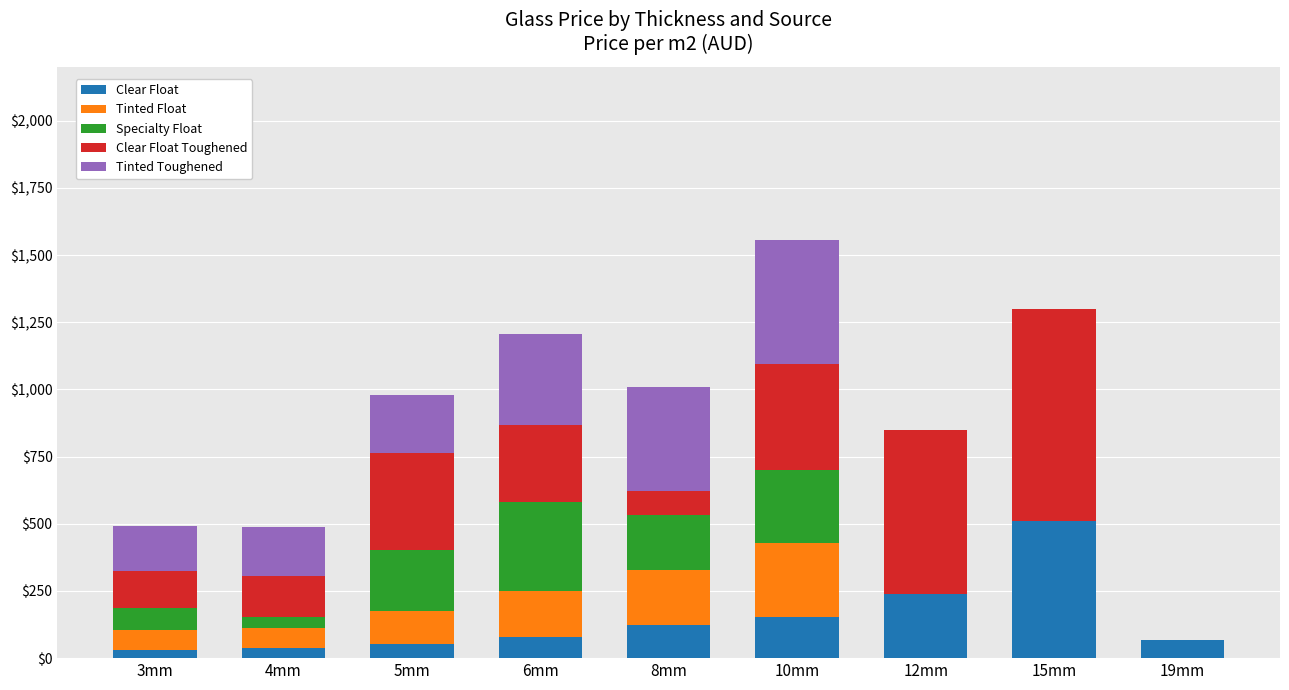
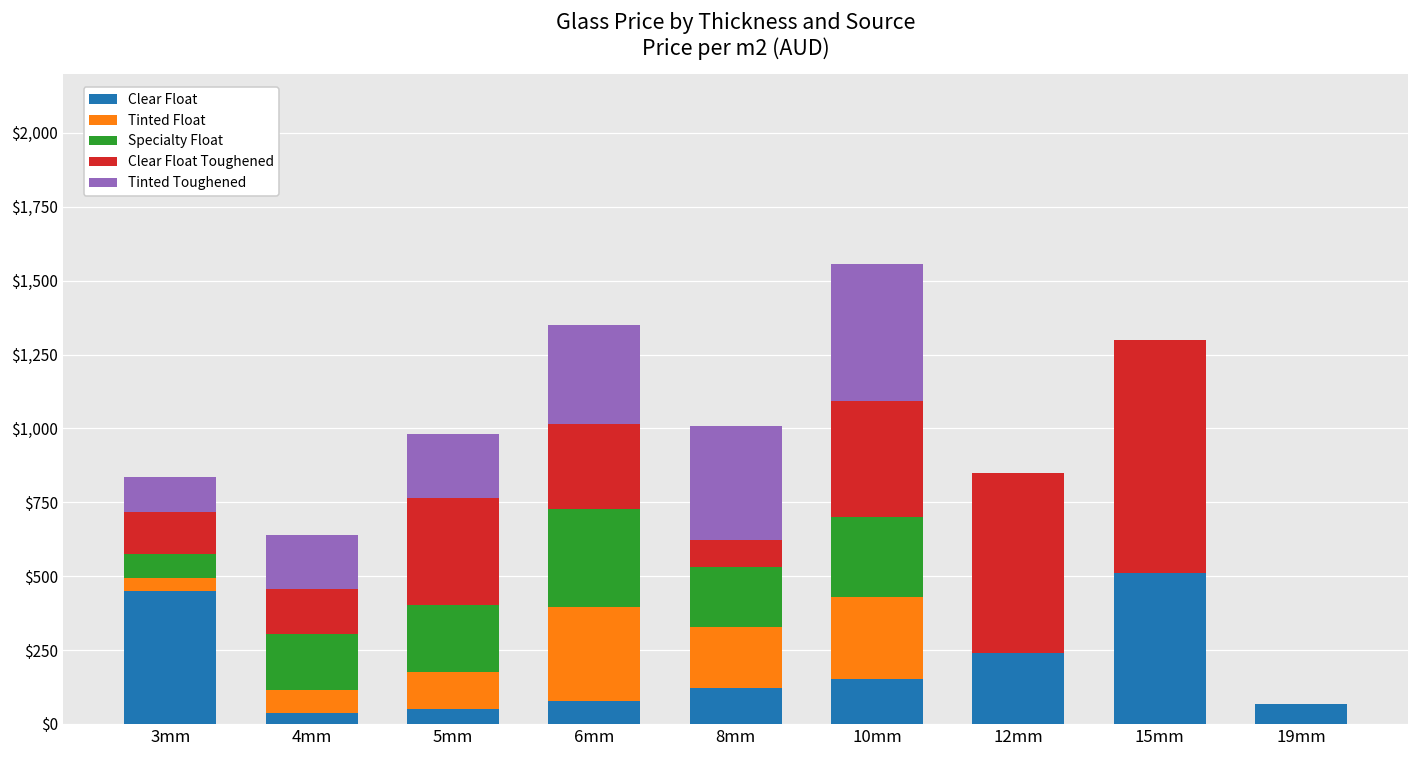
  {
    "Clear Float": {
-     "3mm": "$30",
+     "3mm": "$450",
      "4mm": "$40",
      "5mm": "$50",
      "6mm": "$80",
      "8mm": "$120",
      "10mm": "$150",
      "12mm": "$240",
      "15mm": "$510",
      "19mm": "$70"
    },
    "Tinted Float": {
-     "3mm": "$70",
+     "3mm": "$40",
      "4mm": "$80",
      "5mm": "$130",
-     "6mm": "$170",
+     "6mm": "$320",
      "8mm": "$210",
      "10mm": "$280",
      "12mm": "$0",
      "15mm": "$0",
      "19mm": "$0"
    },
    "Specialty Float": {
      "3mm": "$80",
-     "4mm": "$40",
+     "4mm": "$190",
      "5mm": "$230",
      "6mm": "$330",
      "8mm": "$200",
      "10mm": "$270",
      "12mm": "$0",
      "15mm": "$0",
      "19mm": "$0"
    },
    "Clear Float Toughened": {
      "3mm": "$140",
      "4mm": "$150",
      "5mm": "$360",
      "6mm": "$290",
      "8mm": "$90",
      "10mm": "$390",
      "12mm": "$610",
      "15mm": "$790",
      "19mm": "$0"
    },
    "Tinted Toughened": {
-     "3mm": "$170",
+     "3mm": "$120",
      "4mm": "$180",
      "5mm": "$210",
      "6mm": "$340",
      "8mm": "$390",
      "10mm": "$460",
      "12mm": "$0",
      "15mm": "$0",
      "19mm": "$0"
    }
  }
